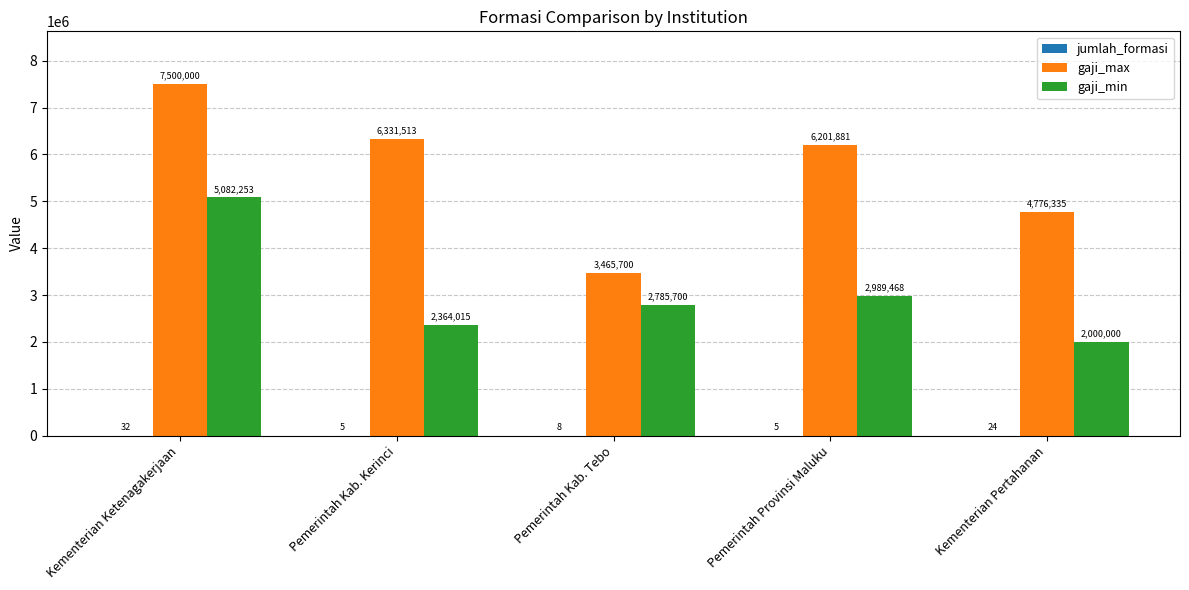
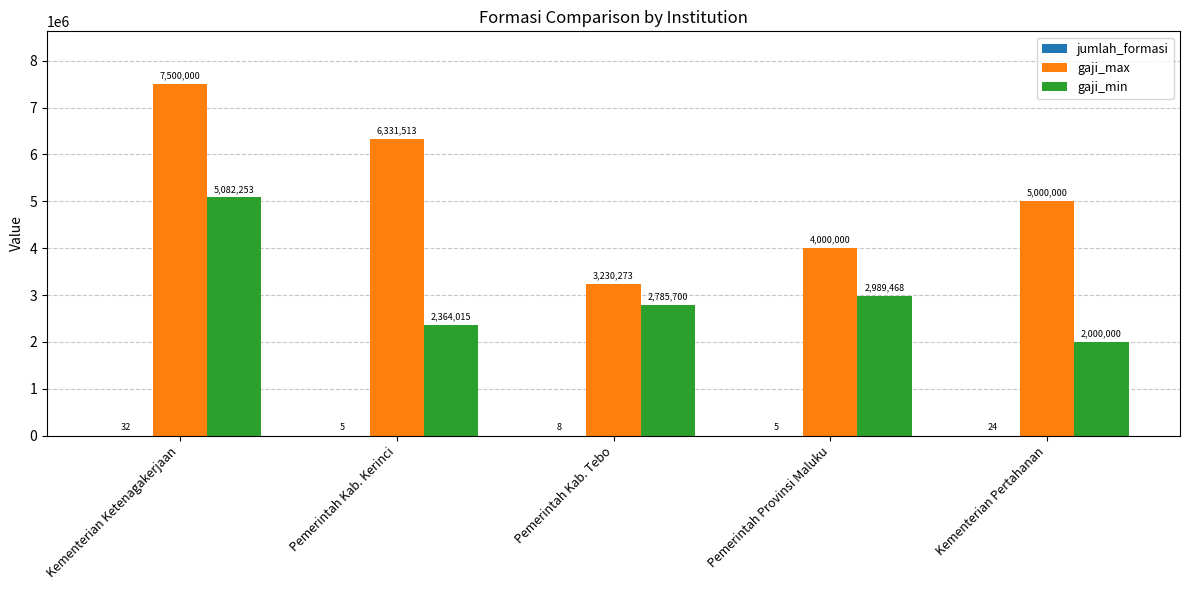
  {
    "jumlah_formasi": {
      "Kementerian Ketenagakerjaan": "32",
      "Pemerintah Kab. Kerinci": "5",
      "Pemerintah Kab. Tebo": "8",
      "Pemerintah Provinsi Maluku": "5",
      "Kementerian Pertahanan": "24"
    },
    "gaji_max": {
      "Kementerian Ketenagakerjaan": "7,500,000",
      "Pemerintah Kab. Kerinci": "6,331,513",
-     "Pemerintah Kab. Tebo": "3,465,700",
-     "Pemerintah Provinsi Maluku": "6,201,881",
-     "Kementerian Pertahanan": "4,776,335"
+     "Pemerintah Kab. Tebo": "3,230,273",
+     "Pemerintah Provinsi Maluku": "4,000,000",
+     "Kementerian Pertahanan": "5,000,000"
    },
    "gaji_min": {
      "Kementerian Ketenagakerjaan": "5,082,253",
      "Pemerintah Kab. Kerinci": "2,364,015",
      "Pemerintah Kab. Tebo": "2,785,700",
      "Pemerintah Provinsi Maluku": "2,989,468",
      "Kementerian Pertahanan": "2,000,000"
    }
  }
